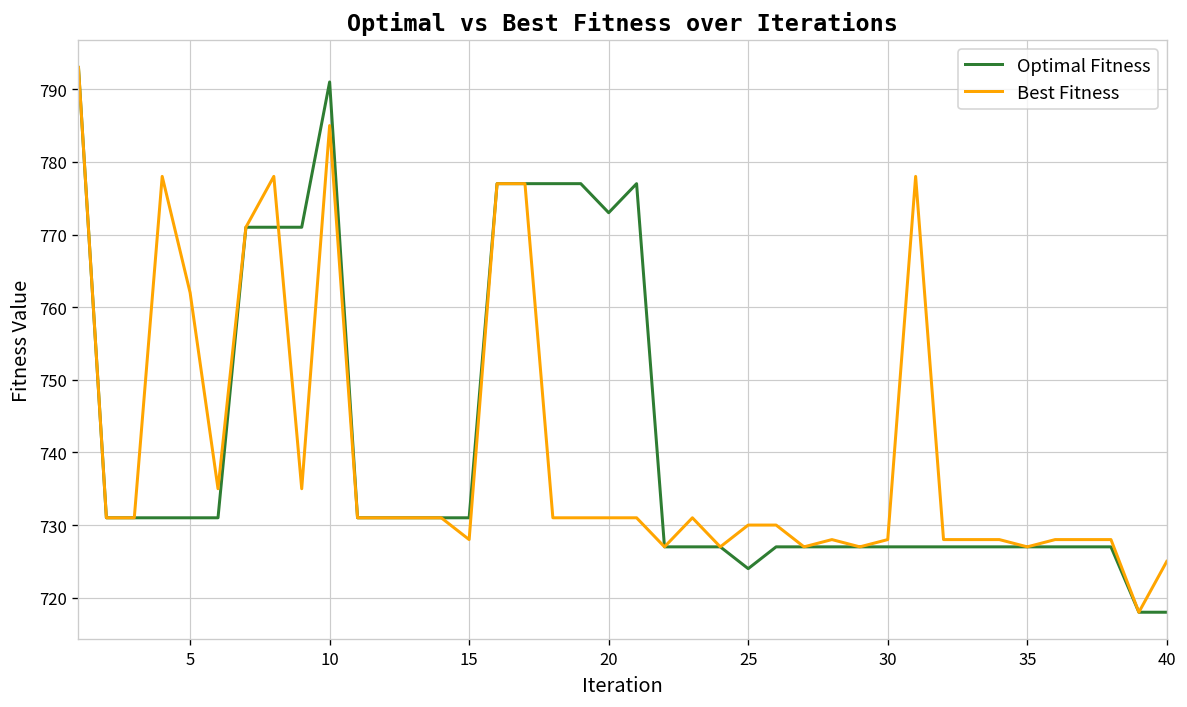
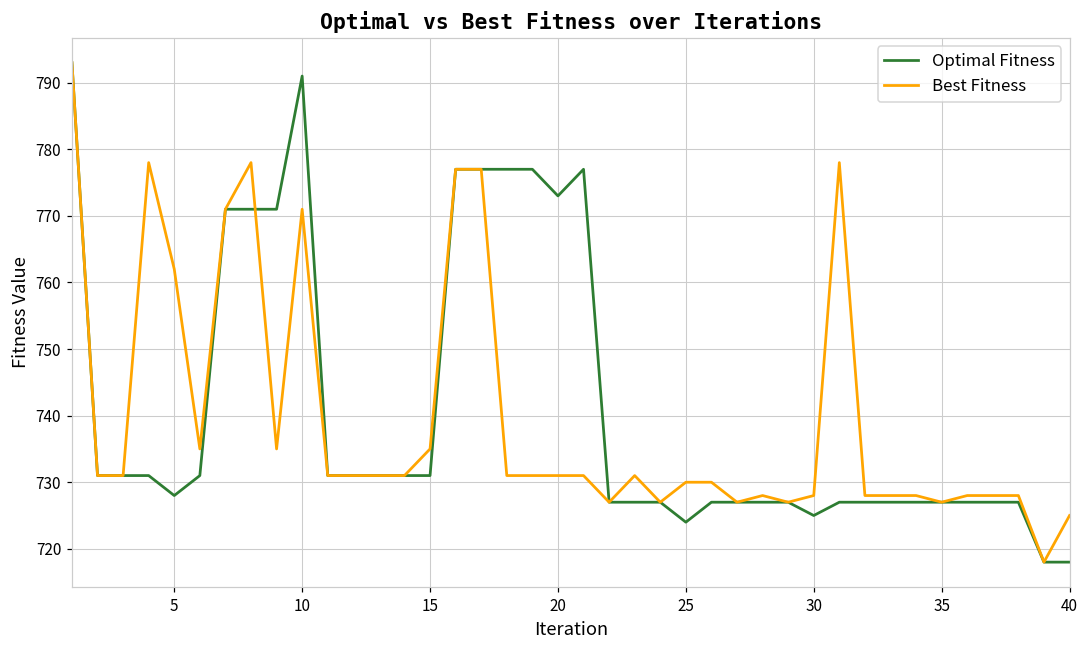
  {
    "Optimal Fitness": {
-     "5": 731,
+     "5": 728,
      "10": 791,
      "15": 731,
      "20": 773,
      "25": 724,
-     "30": 727,
+     "30": 725,
      "40": 718
    },
    "Best Fitness": {
      "5": 762,
-     "10": 785,
-     "15": 728,
+     "10": 771,
+     "15": 735,
      "20": 731,
      "25": 730,
      "30": 728,
      "40": 725
    }
  }
